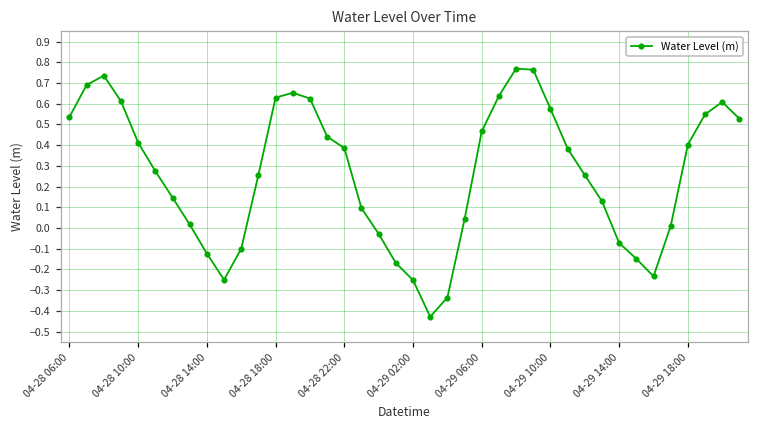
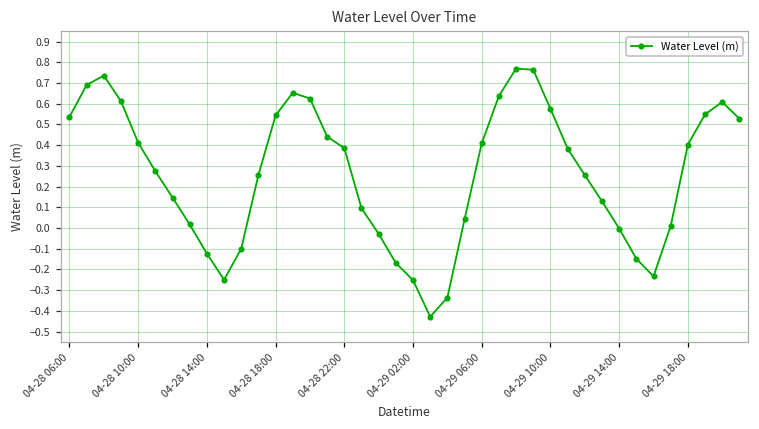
  {
    "04-28 06:00": 0.54,
    "04-28 10:00": 0.41,
    "04-28 14:00": -0.12,
-   "04-28 18:00": 0.63,
+   "04-28 18:00": 0.54,
    "04-28 22:00": 0.39,
    "04-29 02:00": -0.25,
-   "04-29 06:00": 0.47,
+   "04-29 06:00": 0.41,
    "04-29 10:00": 0.58,
-   "04-29 14:00": -0.07,
+   "04-29 14:00": 0.00,
    "04-29 18:00": 0.40
  }
